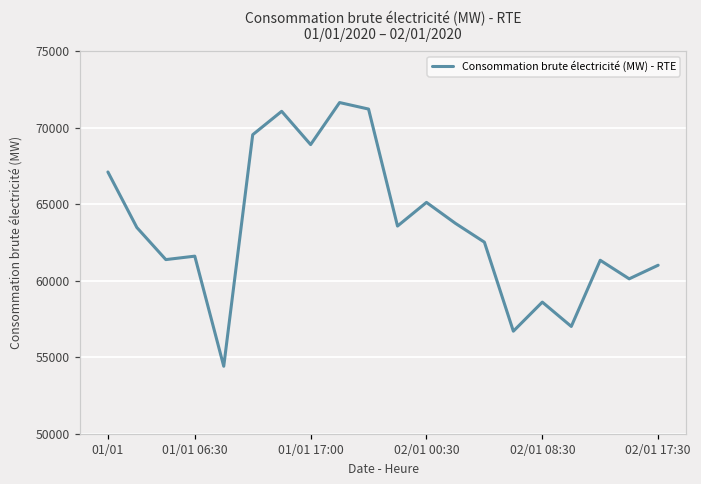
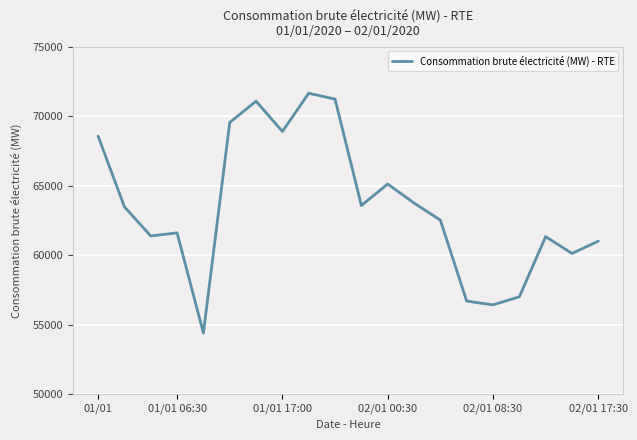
  {
-   "01/01": 67100,
+   "01/01": 68600,
    "01/01 06:30": 61600,
    "01/01 17:00": 68900,
    "02/01 00:30": 65100,
-   "02/01 08:30": 58600,
+   "02/01 08:30": 56400,
    "02/01 17:30": 61000
  }
